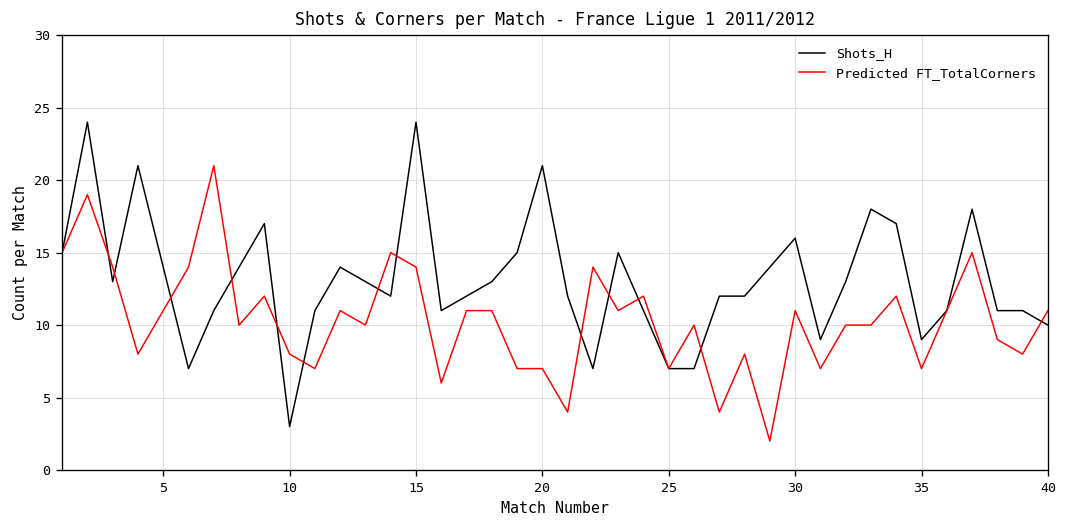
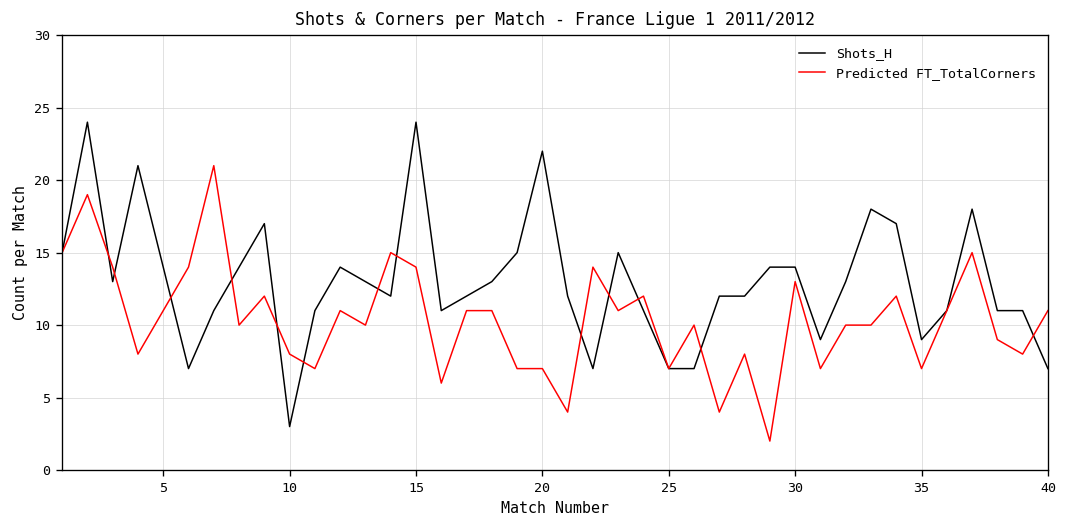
  {
    "Shots_H": {
      "5": 14,
      "10": 3,
      "15": 24,
-     "20": 21,
-     "30": 16,
+     "20": 22,
+     "30": 14,
      "35": 9,
-     "40": 10
+     "40": 7
    },
    "Predicted FT_TotalCorners": {
      "5": 11,
      "10": 8,
      "15": 14,
      "20": 7,
-     "30": 11,
+     "30": 13,
      "35": 7,
      "40": 11
    }
  }
